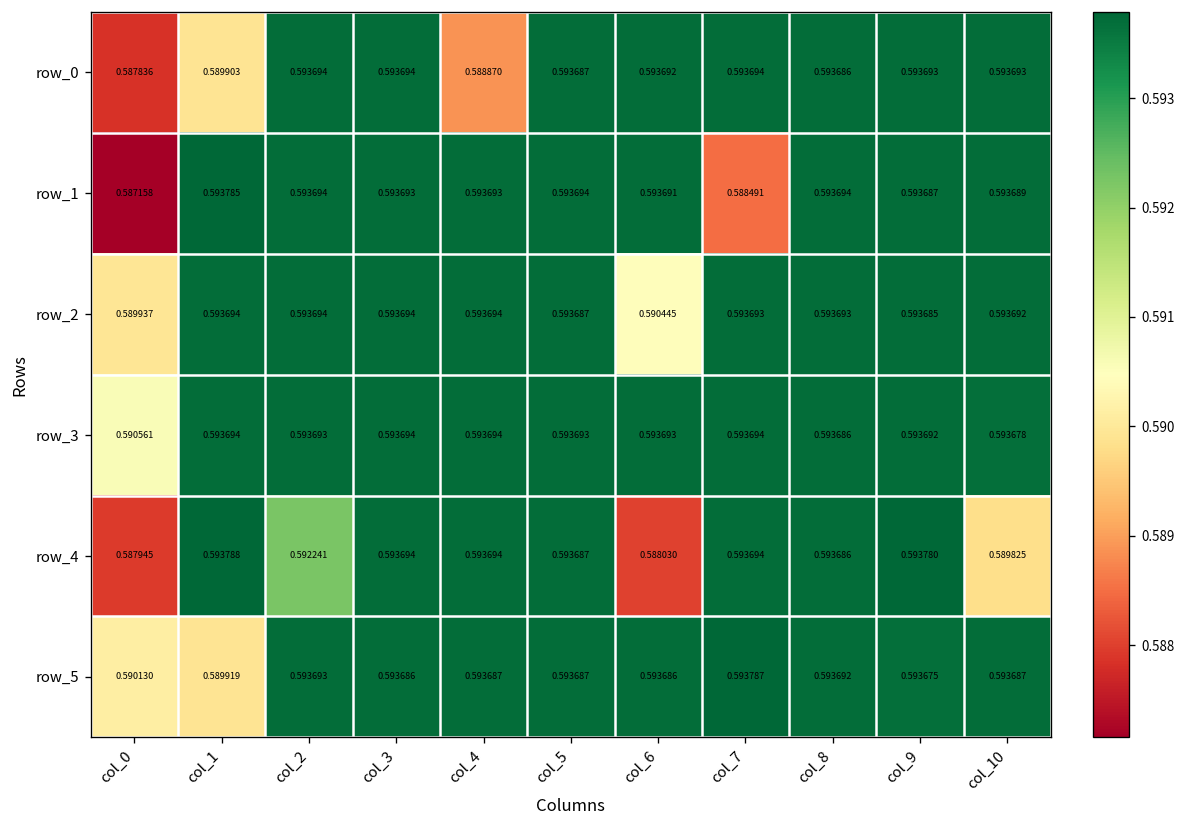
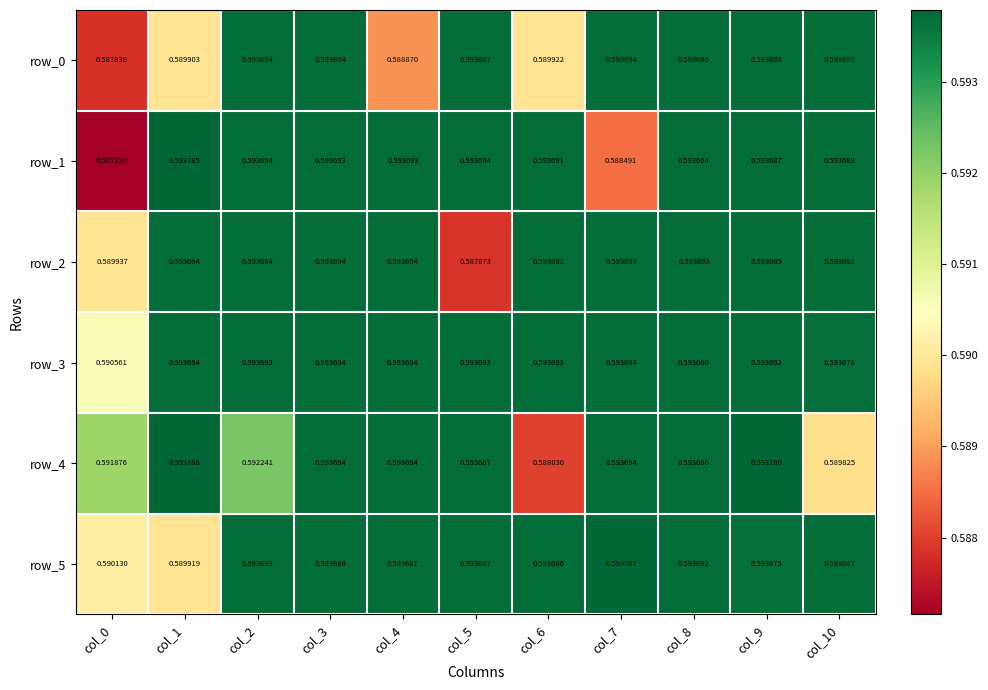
  {
    "row_0": {
      "col_0": 0.587836,
      "col_1": 0.589903,
      "col_2": 0.593694,
      "col_3": 0.593694,
      "col_4": 0.588870,
      "col_5": 0.593687,
-     "col_6": 0.593692,
+     "col_6": 0.589922,
      "col_7": 0.593694,
      "col_8": 0.593686,
      "col_9": 0.593693,
      "col_10": 0.593693
    },
    "row_1": {
      "col_0": 0.587158,
      "col_1": 0.593785,
      "col_2": 0.593694,
      "col_3": 0.593693,
      "col_4": 0.593693,
      "col_5": 0.593694,
      "col_6": 0.593691,
      "col_7": 0.588491,
      "col_8": 0.593694,
      "col_9": 0.593687,
      "col_10": 0.593689
    },
    "row_2": {
      "col_0": 0.589937,
      "col_1": 0.593694,
      "col_2": 0.593694,
      "col_3": 0.593694,
      "col_4": 0.593694,
-     "col_5": 0.593687,
-     "col_6": 0.590445,
+     "col_5": 0.587873,
+     "col_6": 0.593691,
      "col_7": 0.593693,
      "col_8": 0.593693,
      "col_9": 0.593685,
      "col_10": 0.593692
    },
    "row_3": {
      "col_0": 0.590561,
      "col_1": 0.593694,
      "col_2": 0.593693,
      "col_3": 0.593694,
      "col_4": 0.593694,
      "col_5": 0.593693,
      "col_6": 0.593693,
      "col_7": 0.593694,
      "col_8": 0.593686,
      "col_9": 0.593692,
      "col_10": 0.593678
    },
    "row_4": {
-     "col_0": 0.587945,
+     "col_0": 0.591876,
      "col_1": 0.593788,
      "col_2": 0.592241,
      "col_3": 0.593694,
      "col_4": 0.593694,
      "col_5": 0.593687,
      "col_6": 0.588030,
      "col_7": 0.593694,
      "col_8": 0.593686,
      "col_9": 0.593780,
      "col_10": 0.589825
    },
    "row_5": {
      "col_0": 0.590130,
      "col_1": 0.589919,
      "col_2": 0.593693,
      "col_3": 0.593686,
      "col_4": 0.593687,
      "col_5": 0.593687,
      "col_6": 0.593686,
      "col_7": 0.593787,
      "col_8": 0.593692,
      "col_9": 0.593675,
      "col_10": 0.593687
    }
  }
